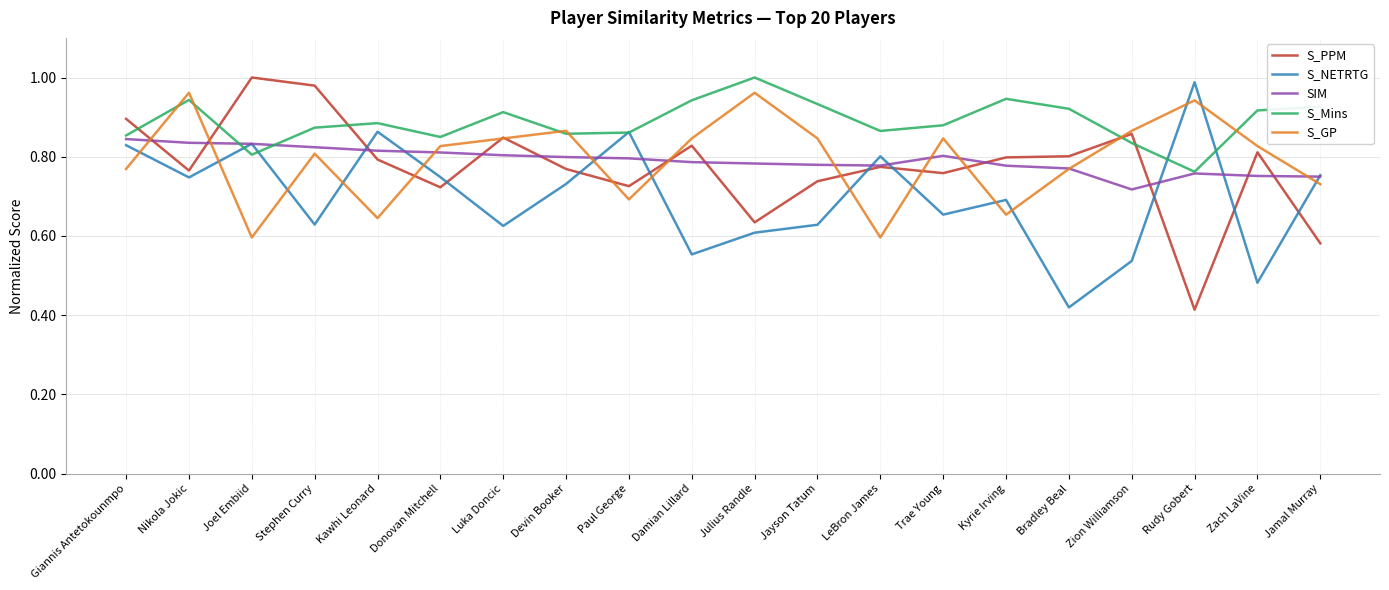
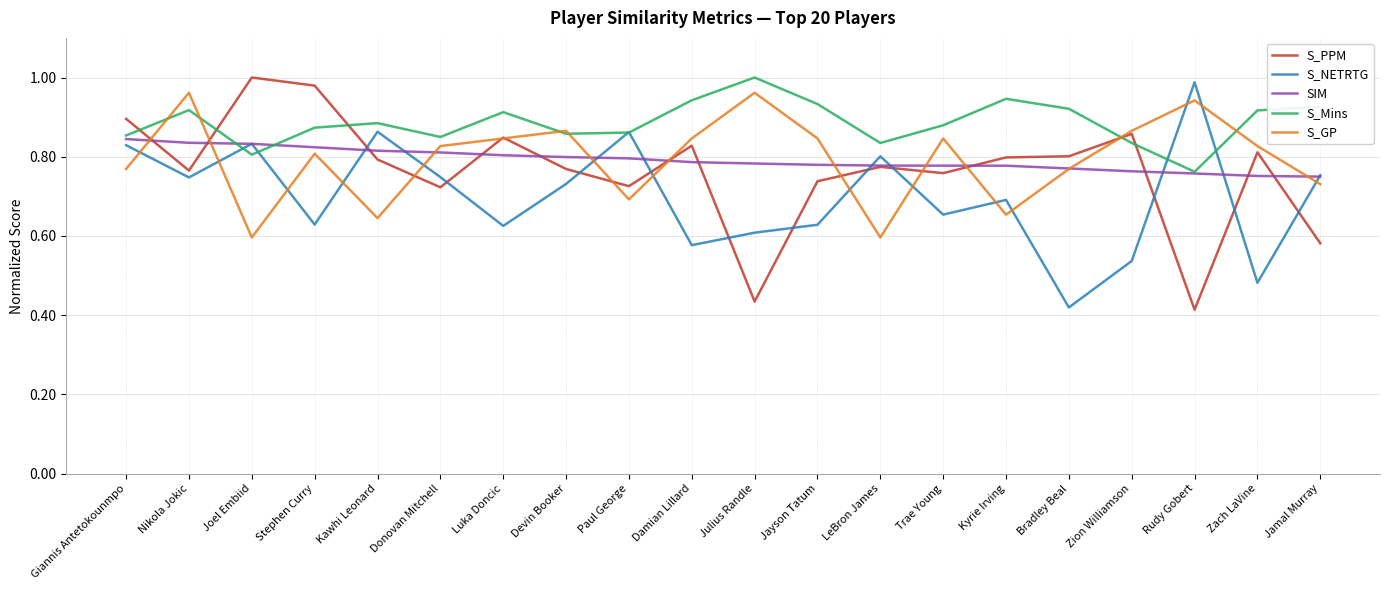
  {
    "S_PPM": {
      "Giannis Antetokounmpo": 0.90,
      "Nikola Jokic": 0.77,
      "Joel Embiid": 1.00,
      "Stephen Curry": 0.98,
      "Kawhi Leonard": 0.79,
      "Donovan Mitchell": 0.72,
      "Devin Booker": 0.77,
      "Paul George": 0.73,
      "Damian Lillard": 0.83,
-     "Julius Randle": 0.63,
+     "Julius Randle": 0.43,
      "Jayson Tatum": 0.74,
      "Trae Young": 0.76,
      "Kyrie Irving": 0.80,
      "Bradley Beal": 0.80,
      "Zion Williamson": 0.86,
      "Rudy Gobert": 0.41,
      "Zach LaVine": 0.81,
      "Jamal Murray": 0.58
    },
    "S_NETRTG": {
      "Giannis Antetokounmpo": 0.83,
      "Nikola Jokic": 0.75,
      "Stephen Curry": 0.63,
      "Kawhi Leonard": 0.86,
      "Donovan Mitchell": 0.75,
      "Luka Doncic": 0.63,
      "Devin Booker": 0.73,
-     "Damian Lillard": 0.55,
+     "Damian Lillard": 0.58,
      "Julius Randle": 0.61,
      "Jayson Tatum": 0.63,
      "LeBron James": 0.80,
      "Trae Young": 0.65,
      "Kyrie Irving": 0.69,
      "Bradley Beal": 0.42,
      "Zion Williamson": 0.54,
      "Rudy Gobert": 0.99,
      "Zach LaVine": 0.48
    },
    "SIM": {
      "Giannis Antetokounmpo": 0.84,
      "Nikola Jokic": 0.84,
      "Stephen Curry": 0.82,
      "Kawhi Leonard": 0.82,
      "Donovan Mitchell": 0.81,
      "Luka Doncic": 0.80,
      "Devin Booker": 0.80,
      "Paul George": 0.80,
      "Damian Lillard": 0.79,
      "Julius Randle": 0.78,
      "Jayson Tatum": 0.78,
-     "Trae Young": 0.80,
+     "Trae Young": 0.78,
      "Kyrie Irving": 0.78,
-     "Zion Williamson": 0.72,
+     "Zion Williamson": 0.76,
      "Zach LaVine": 0.75
    },
    "S_Mins": {
      "Giannis Antetokounmpo": 0.85,
-     "Nikola Jokic": 0.94,
+     "Nikola Jokic": 0.92,
      "Joel Embiid": 0.81,
      "Stephen Curry": 0.87,
      "Kawhi Leonard": 0.88,
      "Donovan Mitchell": 0.85,
      "Luka Doncic": 0.91,
      "Devin Booker": 0.86,
      "Damian Lillard": 0.94,
      "Julius Randle": 1.00,
      "Jayson Tatum": 0.93,
-     "LeBron James": 0.87,
+     "LeBron James": 0.83,
      "Trae Young": 0.88,
      "Kyrie Irving": 0.95,
      "Bradley Beal": 0.92,
      "Zion Williamson": 0.83,
      "Zach LaVine": 0.92
    },
    "S_GP": {
      "Giannis Antetokounmpo": 0.77,
      "Nikola Jokic": 0.96,
      "Joel Embiid": 0.60,
      "Stephen Curry": 0.81,
      "Kawhi Leonard": 0.65,
      "Donovan Mitchell": 0.83,
      "Devin Booker": 0.87,
      "Paul George": 0.69,
      "Damian Lillard": 0.85,
      "Julius Randle": 0.96,
      "Jayson Tatum": 0.85,
      "LeBron James": 0.60,
      "Trae Young": 0.85,
      "Kyrie Irving": 0.65,
      "Zion Williamson": 0.87,
      "Rudy Gobert": 0.94,
      "Zach LaVine": 0.83,
      "Jamal Murray": 0.73
    }
  }
